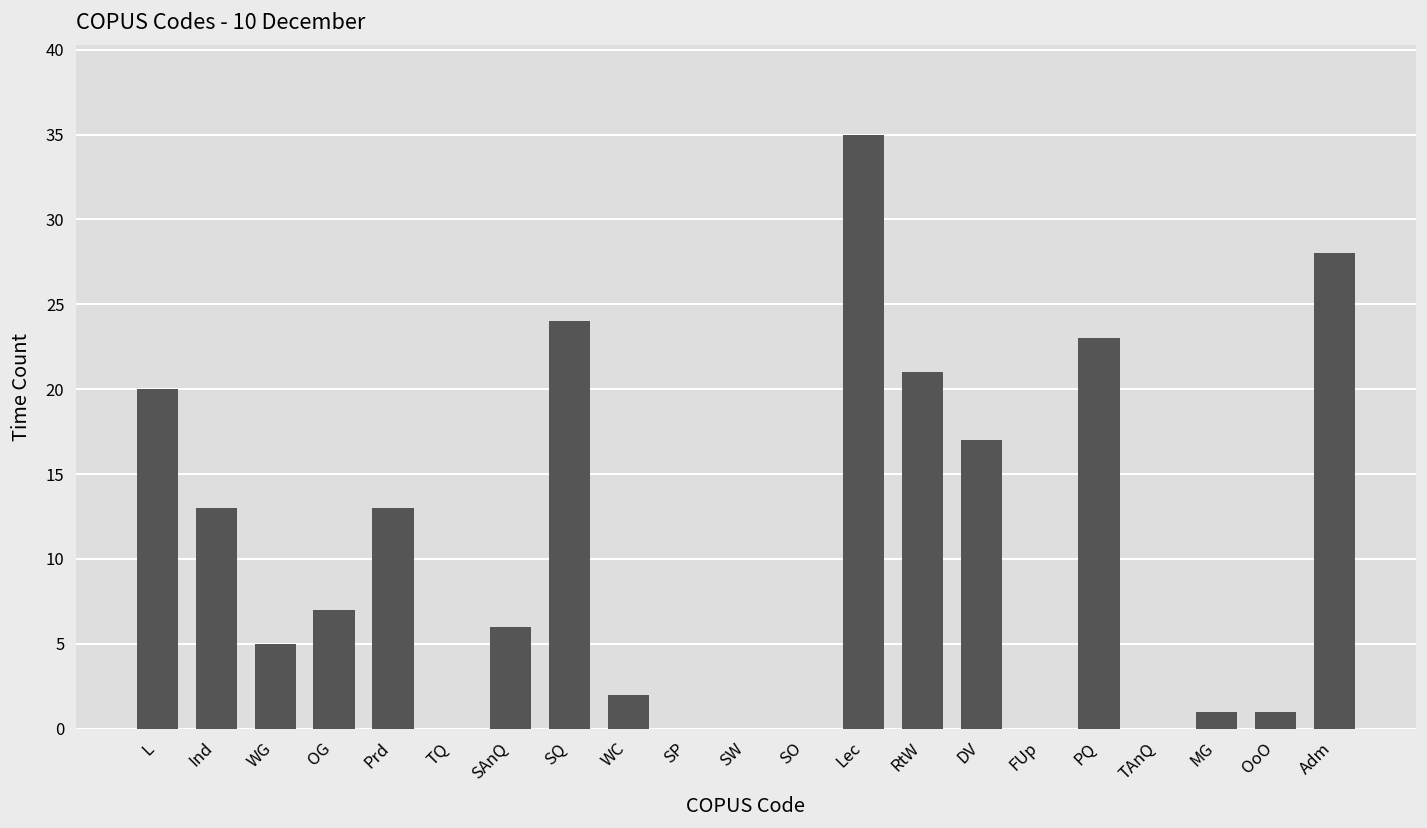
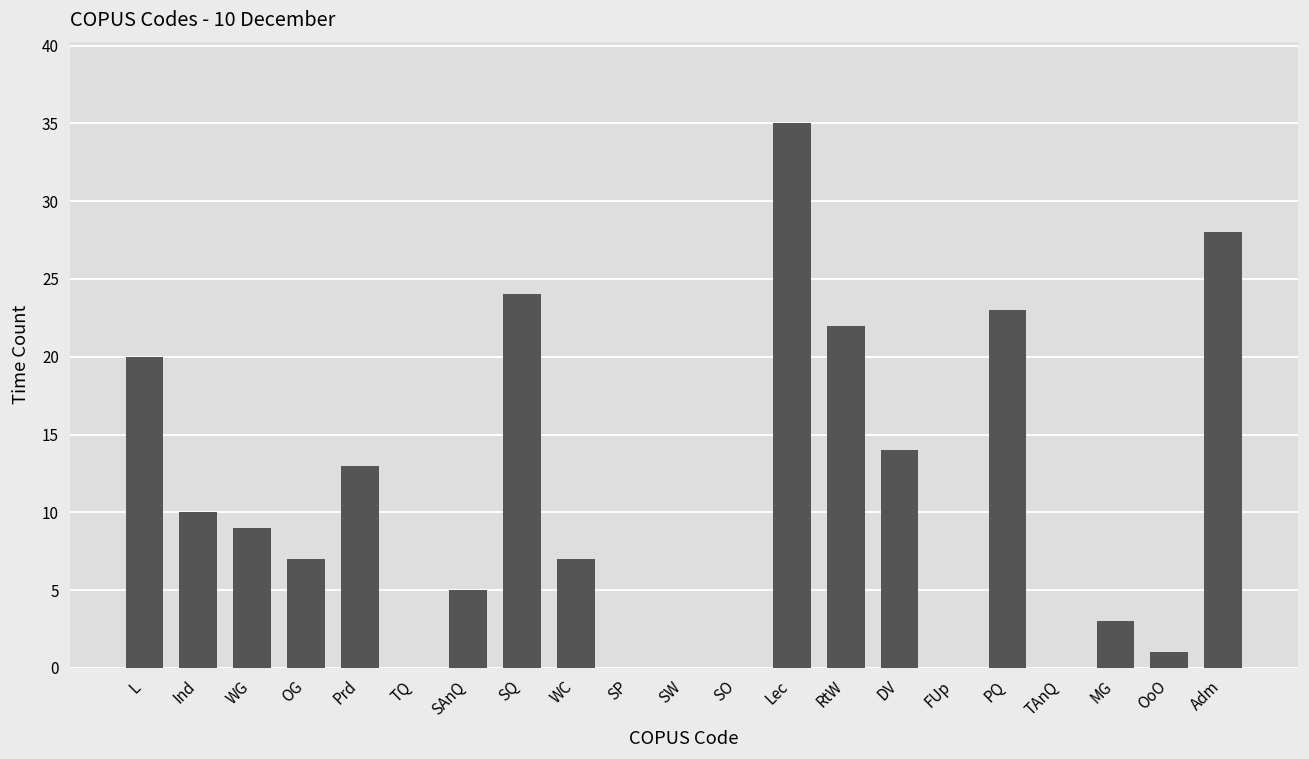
  {
    "L": 20,
-   "Ind": 13,
-   "WG": 5,
+   "Ind": 10,
+   "WG": 9,
    "OG": 7,
    "Prd": 13,
    "TQ": 0,
-   "SAnQ": 6,
+   "SAnQ": 5,
    "SQ": 24,
-   "WC": 2,
+   "WC": 7,
    "SP": 0,
    "SW": 0,
    "SO": 0,
    "Lec": 35,
-   "RtW": 21,
-   "DV": 17,
+   "RtW": 22,
+   "DV": 14,
    "FUp": 0,
    "PQ": 23,
    "TAnQ": 0,
-   "MG": 1,
+   "MG": 3,
    "OoO": 1,
    "Adm": 28
  }
